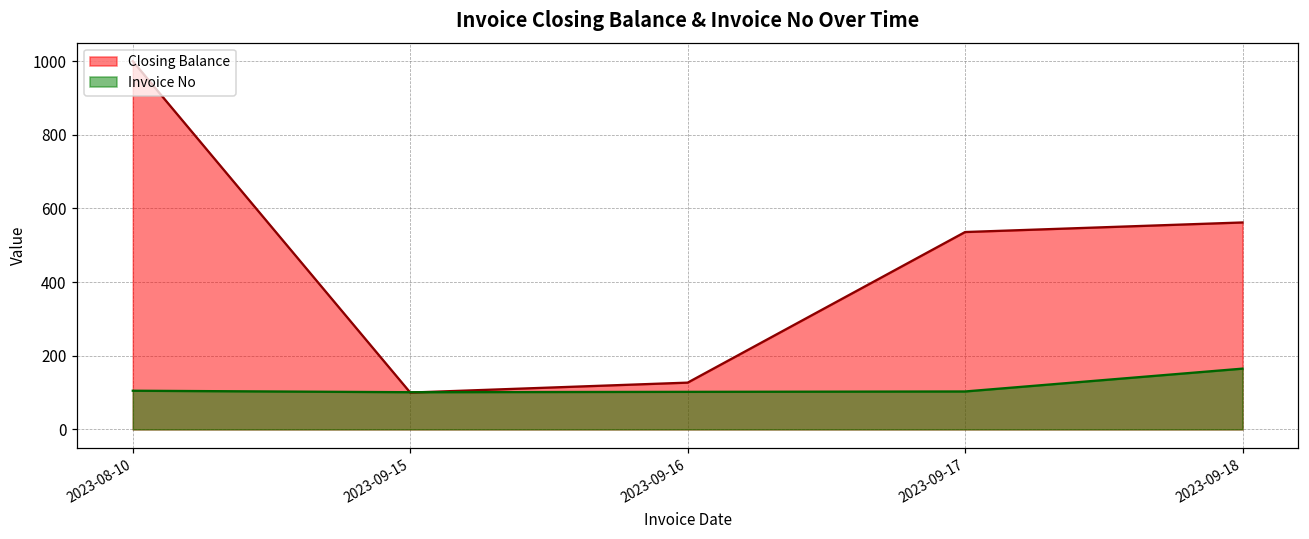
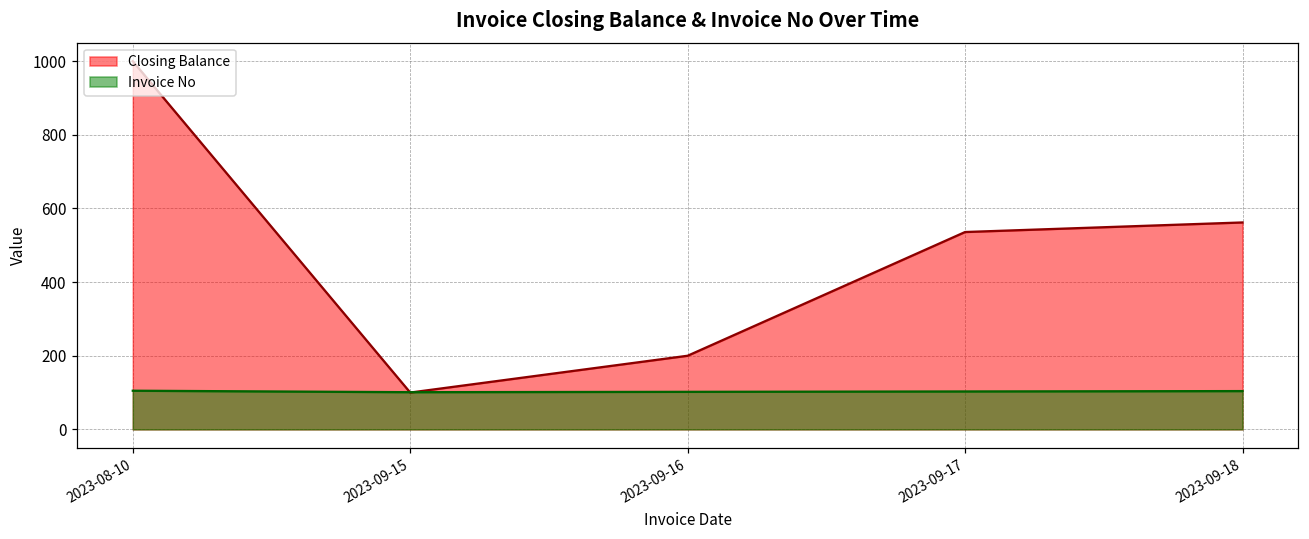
  {
    "Closing Balance": {
-     "2023-09-16": 130,
+     "2023-09-16": 200,
      "2023-09-17": 540,
      "2023-09-18": 560
    },
    "Invoice No": {
      "2023-08-10": 110,
      "2023-09-16": 100,
      "2023-09-17": 100,
-     "2023-09-18": 170
+     "2023-09-18": 100
    }
  }
